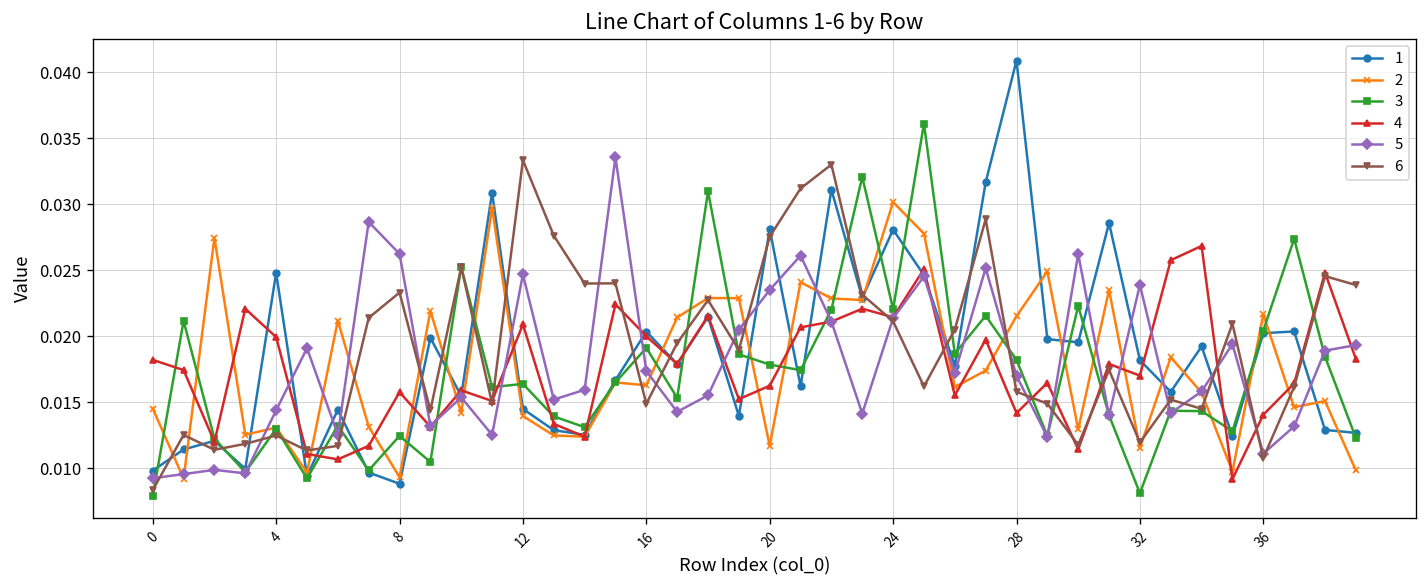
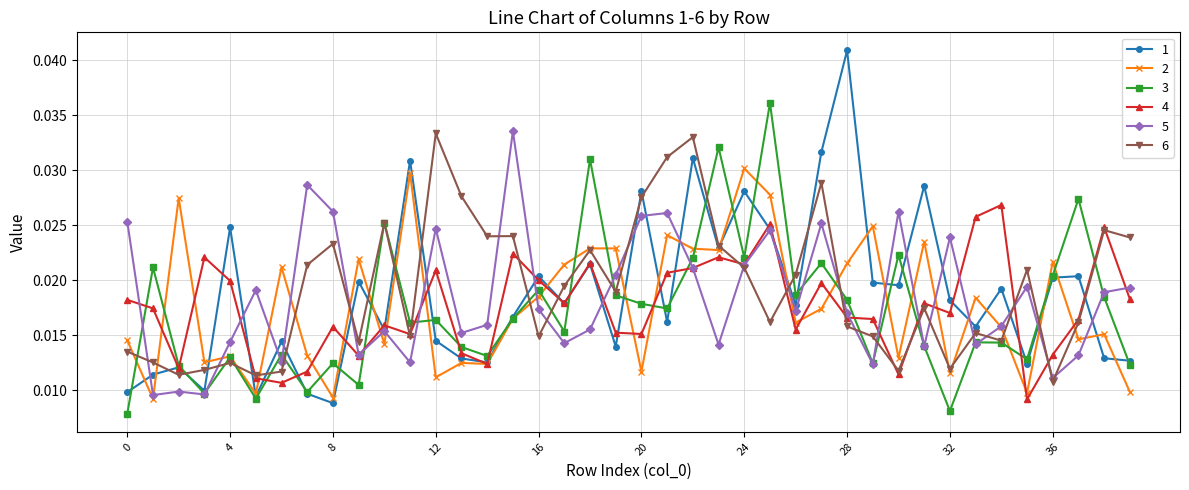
  {
    "1": {
      "0": 0.0098,
      "4": 0.0248,
      "8": 0.0088,
      "12": 0.0145,
      "16": 0.0204,
      "20": 0.0281,
      "24": 0.0281,
      "28": 0.0409,
      "32": 0.0182
    },
    "2": {
      "0": 0.0145,
      "8": 0.0093,
-     "12": 0.0140,
-     "16": 0.0163,
+     "12": 0.0112,
+     "16": 0.0185,
      "20": 0.0117,
      "24": 0.0302,
      "28": 0.0215,
      "32": 0.0115,
      "36": 0.0217
    },
    "3": {
      "0": 0.0079,
      "8": 0.0125,
      "12": 0.0164,
      "16": 0.0191,
      "20": 0.0179,
      "24": 0.0221,
      "28": 0.0182,
      "32": 0.0081
    },
    "4": {
      "0": 0.0182,
      "4": 0.0199,
      "8": 0.0158,
      "12": 0.0209,
      "16": 0.0200,
-     "20": 0.0163,
-     "28": 0.0142,
+     "20": 0.0151,
+     "28": 0.0166,
      "32": 0.0170,
-     "36": 0.0141
+     "36": 0.0132
    },
    "5": {
-     "0": 0.0093,
+     "0": 0.0253,
      "4": 0.0144,
      "8": 0.0262,
      "12": 0.0247,
      "16": 0.0174,
-     "20": 0.0235,
+     "20": 0.0258,
      "28": 0.0170,
      "32": 0.0239,
      "36": 0.0111
    },
    "6": {
-     "0": 0.0084,
+     "0": 0.0135,
      "4": 0.0125,
      "8": 0.0233,
      "12": 0.0333,
      "16": 0.0149,
      "20": 0.0275,
      "24": 0.0211,
      "28": 0.0158,
      "32": 0.0120,
      "36": 0.0108
    }
  }
